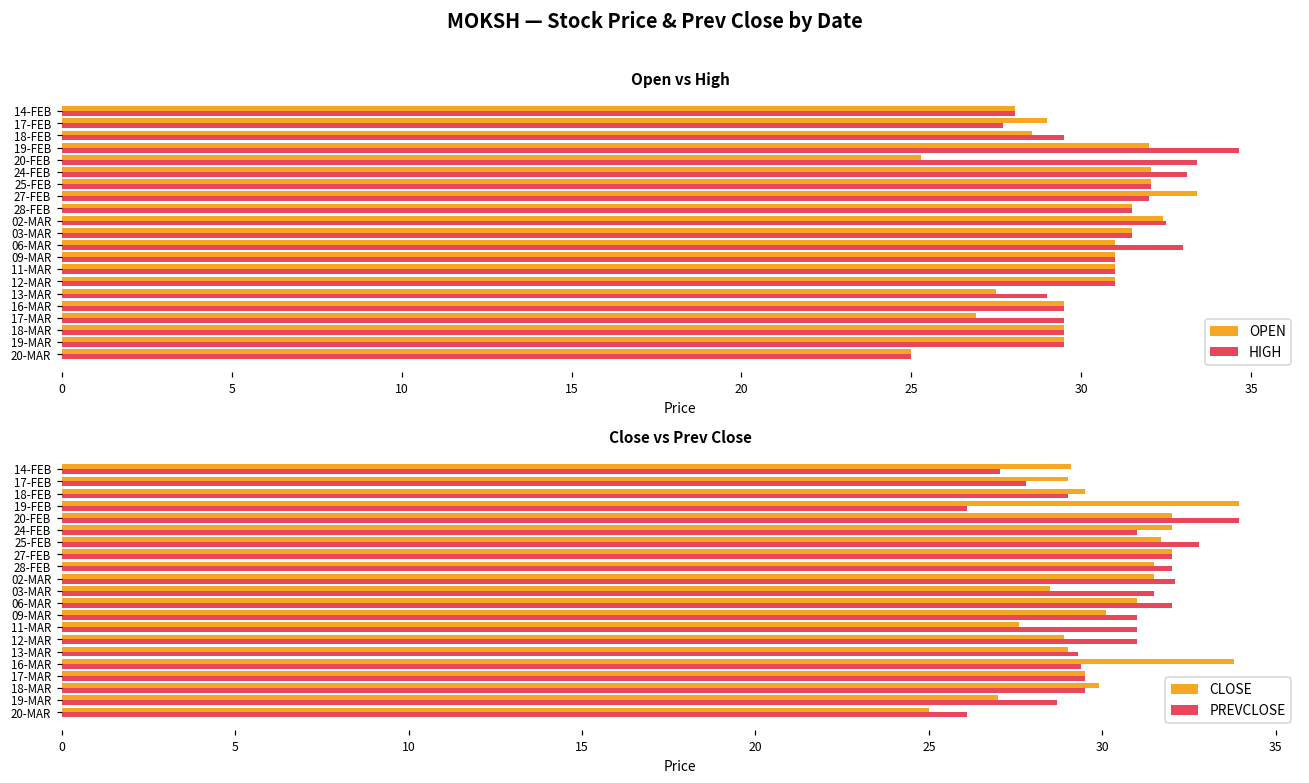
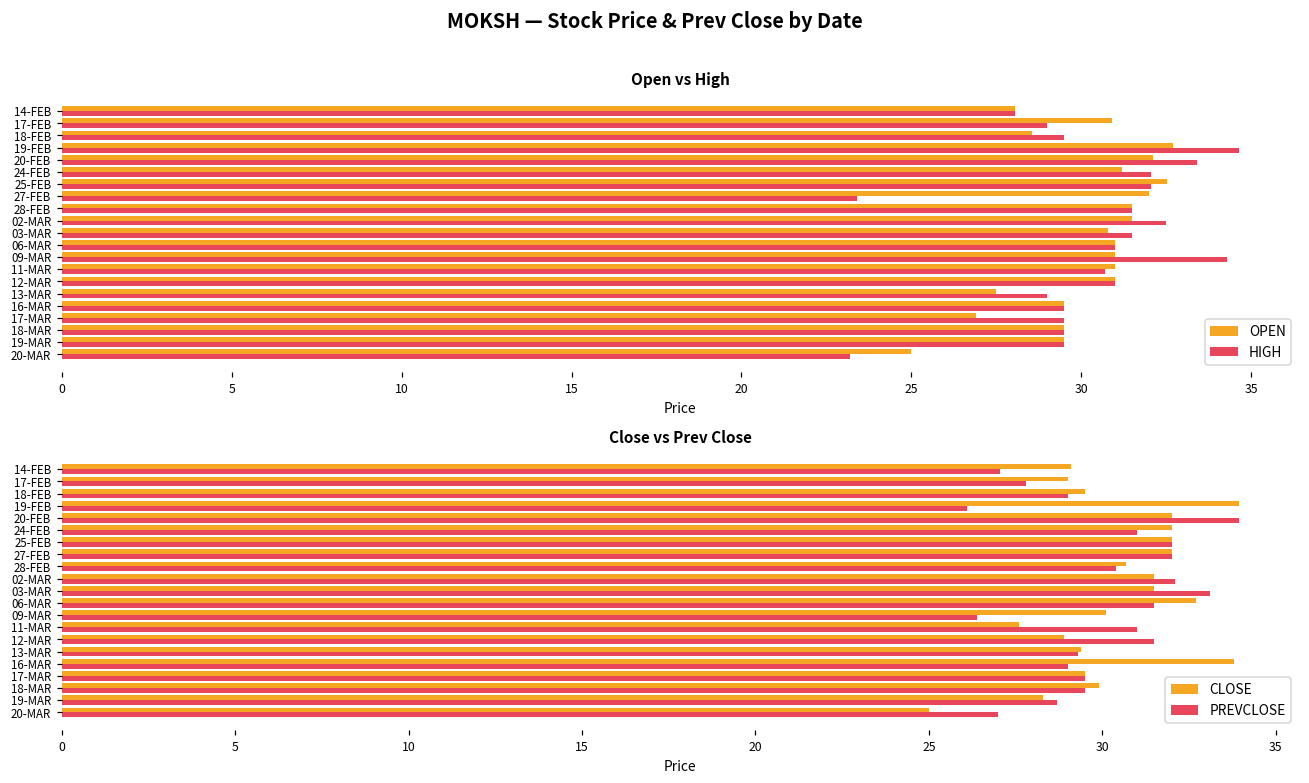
  {
    "Open vs High": {
      "OPEN": {
        "14-FEB": 28.1,
-       "17-FEB": 29.0,
+       "17-FEB": 30.9,
        "18-FEB": 28.6,
-       "19-FEB": 32.0,
-       "20-FEB": 25.3,
-       "24-FEB": 32.1,
-       "25-FEB": 32.1,
-       "27-FEB": 33.4,
+       "19-FEB": 32.7,
+       "20-FEB": 32.1,
+       "24-FEB": 31.2,
+       "25-FEB": 32.5,
+       "27-FEB": 32.0,
        "28-FEB": 31.5,
-       "02-MAR": 32.4,
-       "03-MAR": 31.5,
+       "02-MAR": 31.5,
+       "03-MAR": 30.8,
        "06-MAR": 31.0,
        "09-MAR": 31.0,
        "11-MAR": 31.0,
        "12-MAR": 31.0,
        "13-MAR": 27.5,
        "16-MAR": 29.5,
        "17-MAR": 26.9,
        "18-MAR": 29.5,
        "19-MAR": 29.5,
        "20-MAR": 25.0
      },
      "HIGH": {
        "14-FEB": 28.1,
-       "17-FEB": 27.7,
+       "17-FEB": 29.0,
        "18-FEB": 29.5,
        "19-FEB": 34.7,
        "20-FEB": 33.4,
-       "24-FEB": 33.1,
+       "24-FEB": 32.1,
        "25-FEB": 32.1,
-       "27-FEB": 32.0,
+       "27-FEB": 23.4,
        "28-FEB": 31.5,
        "02-MAR": 32.5,
        "03-MAR": 31.5,
-       "06-MAR": 33,
-       "09-MAR": 31.0,
-       "11-MAR": 31.0,
+       "06-MAR": 31,
+       "09-MAR": 34.3,
+       "11-MAR": 30.7,
        "12-MAR": 31.0,
        "13-MAR": 29.0,
        "16-MAR": 29.5,
        "17-MAR": 29.5,
        "18-MAR": 29.5,
        "19-MAR": 29.5,
-       "20-MAR": 25.0
+       "20-MAR": 23.2
      }
    },
    "Close vs Prev Close": {
      "CLOSE": {
        "14-FEB": 29.1,
        "17-FEB": 29.0,
        "18-FEB": 29.5,
        "19-FEB": 34.0,
        "20-FEB": 32.0,
        "24-FEB": 32.0,
-       "25-FEB": 31.7,
+       "25-FEB": 32.0,
        "27-FEB": 32.0,
-       "28-FEB": 31.5,
+       "28-FEB": 30.7,
        "02-MAR": 31.5,
-       "03-MAR": 28.5,
-       "06-MAR": 31.0,
+       "03-MAR": 31.5,
+       "06-MAR": 32.7,
        "09-MAR": 30.1,
        "11-MAR": 27.6,
        "12-MAR": 28.9,
-       "13-MAR": 29.0,
+       "13-MAR": 29.4,
        "16-MAR": 33.8,
        "17-MAR": 29.5,
        "18-MAR": 29.9,
-       "19-MAR": 27.0,
+       "19-MAR": 28.3,
        "20-MAR": 25.0
      },
      "PREVCLOSE": {
        "14-FEB": 27.1,
        "17-FEB": 27.8,
        "18-FEB": 29.0,
        "19-FEB": 26.1,
        "20-FEB": 34.0,
        "24-FEB": 31.0,
-       "25-FEB": 32.8,
+       "25-FEB": 32.0,
        "27-FEB": 32.0,
-       "28-FEB": 32.0,
+       "28-FEB": 30.4,
        "02-MAR": 32.1,
-       "03-MAR": 31.5,
-       "06-MAR": 32.0,
-       "09-MAR": 31.0,
+       "03-MAR": 33.1,
+       "06-MAR": 31.5,
+       "09-MAR": 26.4,
        "11-MAR": 31.0,
-       "12-MAR": 31.0,
+       "12-MAR": 31.5,
        "13-MAR": 29.3,
-       "16-MAR": 29.4,
+       "16-MAR": 29.0,
        "17-MAR": 29.5,
        "18-MAR": 29.5,
        "19-MAR": 28.7,
-       "20-MAR": 26.1
+       "20-MAR": 27.0
      }
    }
  }
